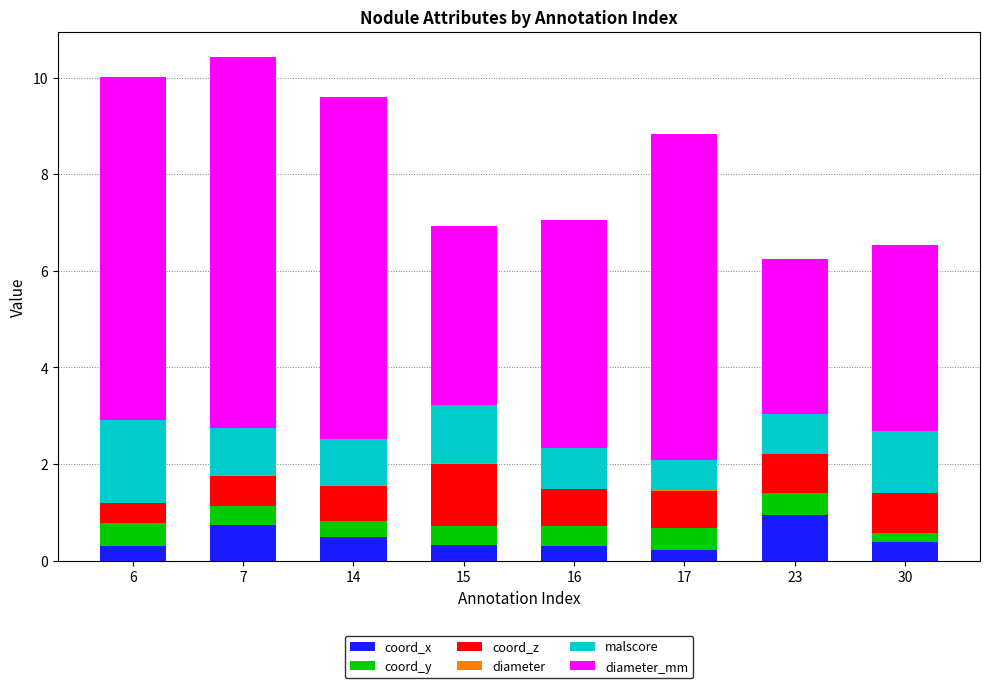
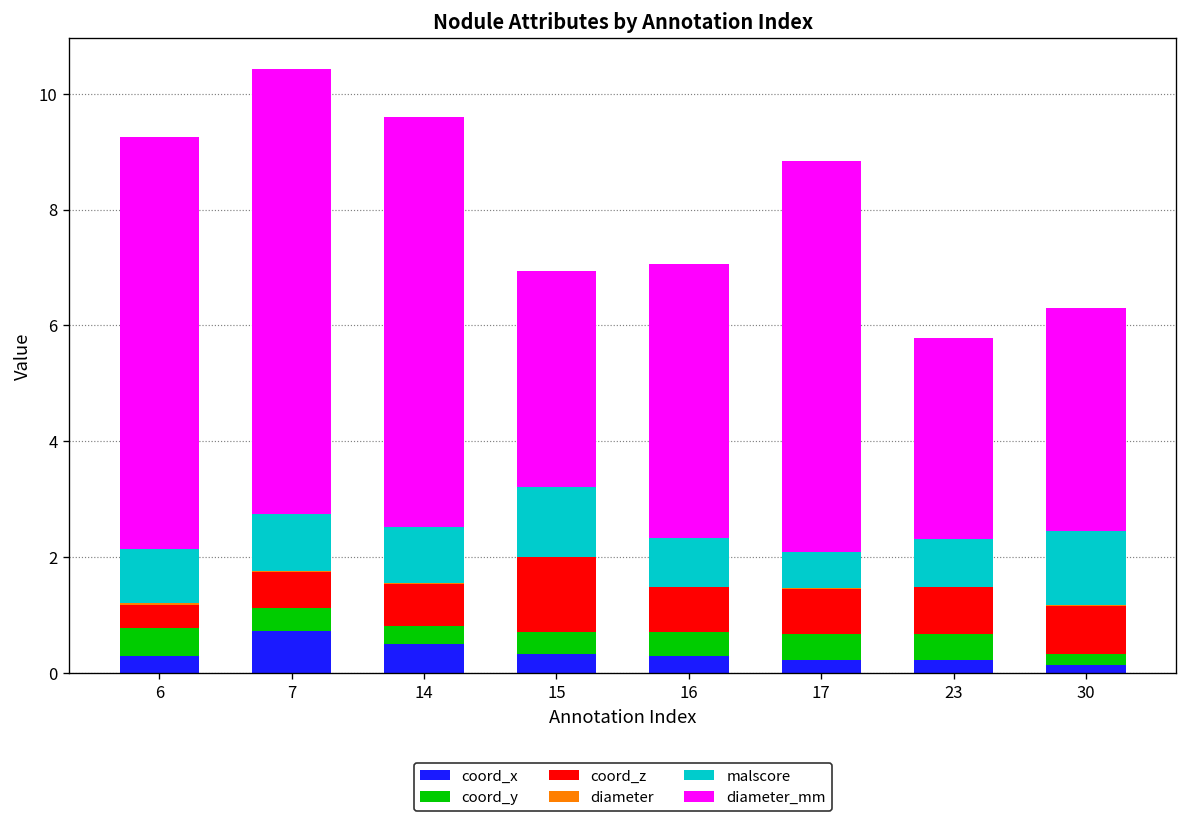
  {
    "coord_x": {
      "6": 0.3,
      "7": 0.7,
      "14": 0.5,
      "15": 0.3,
      "16": 0.3,
      "17": 0.2,
-     "23": 1.0,
-     "30": 0.4
+     "23": 0.2,
+     "30": 0.1
    },
    "coord_y": {
      "6": 0.5,
      "7": 0.4,
      "14": 0.3,
      "15": 0.4,
      "16": 0.4,
      "17": 0.5,
      "23": 0.5,
      "30": 0.2
    },
    "coord_z": {
      "6": 0.4,
      "7": 0.6,
      "14": 0.7,
      "15": 1.3,
      "16": 0.8,
      "17": 0.8,
      "23": 0.8,
      "30": 0.8
    },
    "malscore": {
-     "6": 1.7,
+     "6": 0.9,
      "7": 1.0,
      "14": 1.0,
      "15": 1.2,
      "16": 0.8,
      "17": 0.6,
      "23": 0.8,
      "30": 1.3
    },
    "diameter_mm": {
      "6": 7.1,
      "7": 7.7,
      "14": 7.1,
      "15": 3.7,
      "16": 4.7,
      "17": 6.7,
-     "23": 3.2,
+     "23": 3.5,
      "30": 3.9
    }
  }
